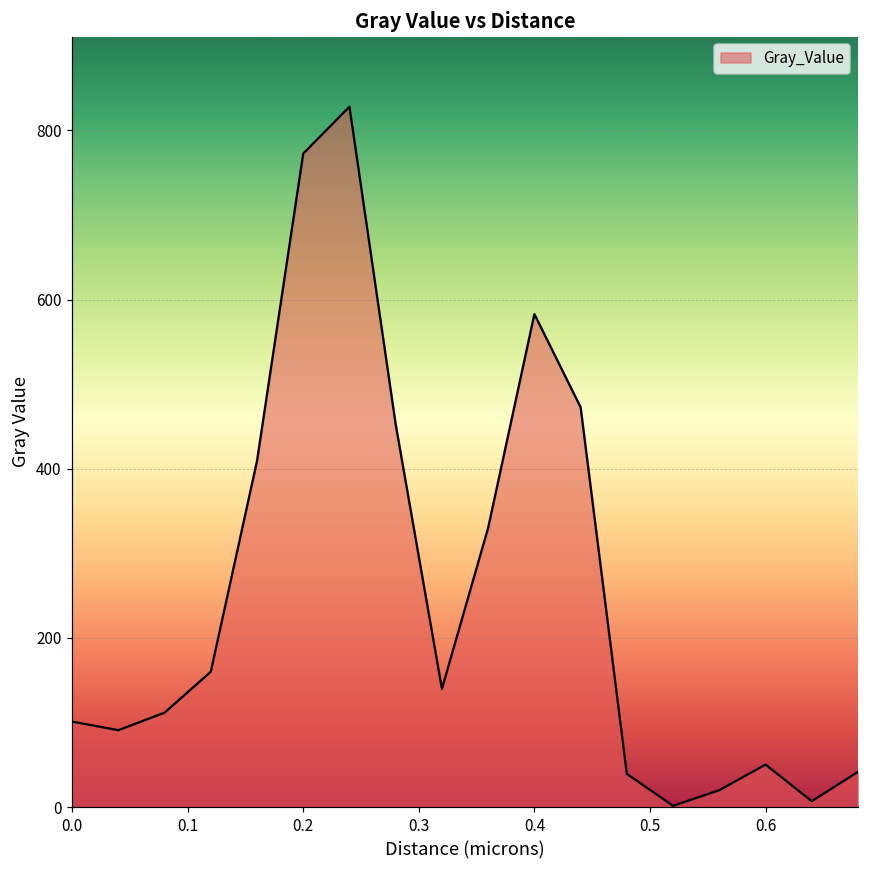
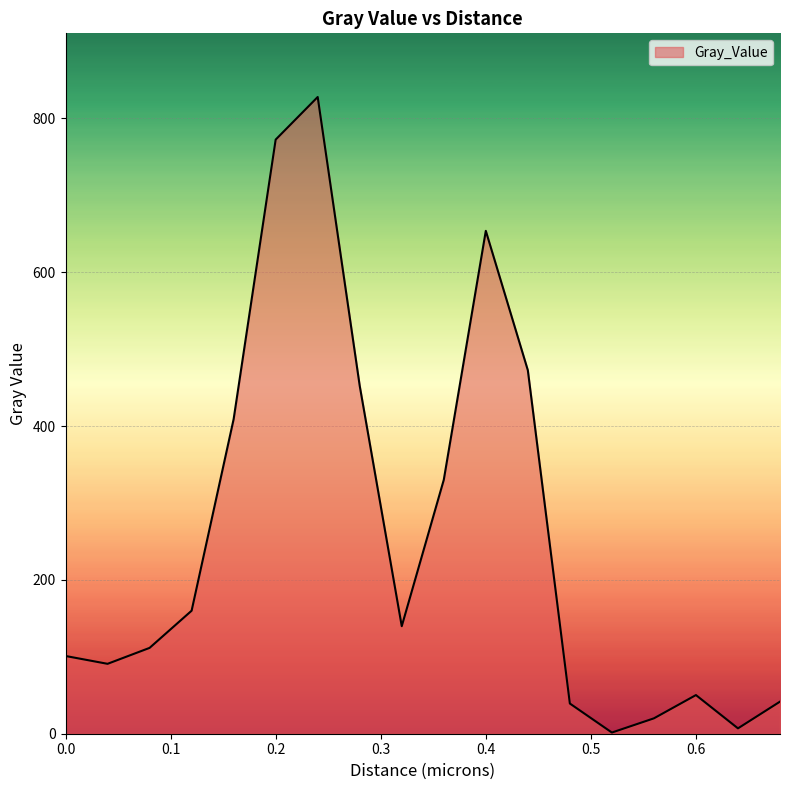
  {
    "0.0": 100,
    "0.2": 770,
-   "0.4": 580,
+   "0.4": 650,
    "0.6": 50
  }
